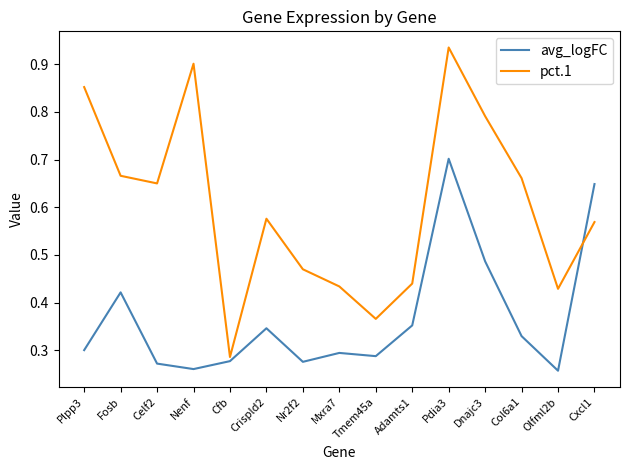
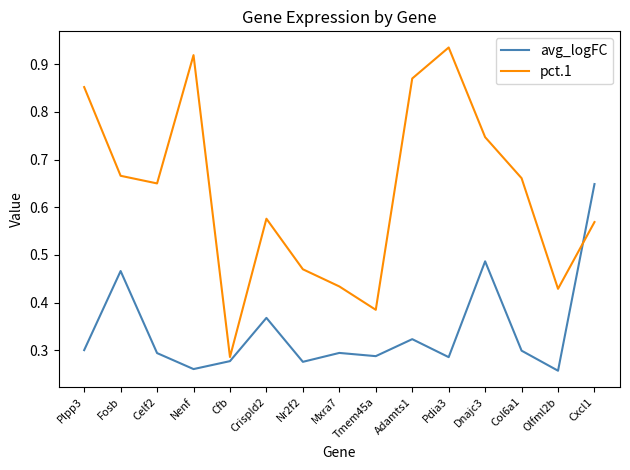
  {
    "avg_logFC": {
      "Plpp3": 0.30,
-     "Fosb": 0.42,
-     "Celf2": 0.27,
+     "Fosb": 0.47,
+     "Celf2": 0.29,
      "Nenf": 0.26,
      "Cfb": 0.28,
-     "Crispld2": 0.35,
+     "Crispld2": 0.37,
      "Nr2f2": 0.28,
      "Mxra7": 0.29,
      "Tmem45a": 0.29,
-     "Adamts1": 0.35,
-     "Pdia3": 0.70,
+     "Adamts1": 0.32,
+     "Pdia3": 0.29,
      "Dnajc3": 0.49,
-     "Col6a1": 0.33,
+     "Col6a1": 0.30,
      "Olfml2b": 0.26,
      "Cxcl1": 0.65
    },
    "pct.1": {
      "Plpp3": 0.85,
      "Fosb": 0.67,
      "Celf2": 0.65,
-     "Nenf": 0.90,
+     "Nenf": 0.92,
      "Cfb": 0.29,
      "Crispld2": 0.58,
      "Nr2f2": 0.47,
      "Mxra7": 0.43,
-     "Tmem45a": 0.37,
-     "Adamts1": 0.44,
+     "Tmem45a": 0.39,
+     "Adamts1": 0.87,
      "Pdia3": 0.94,
-     "Dnajc3": 0.79,
+     "Dnajc3": 0.75,
      "Col6a1": 0.66,
      "Olfml2b": 0.43,
      "Cxcl1": 0.57
    }
  }
